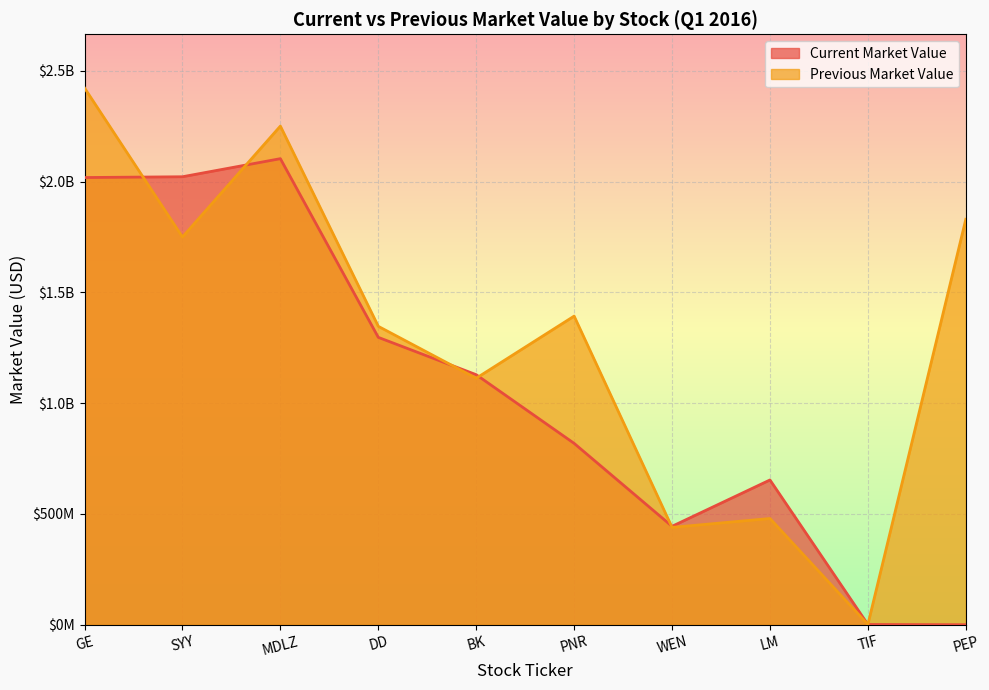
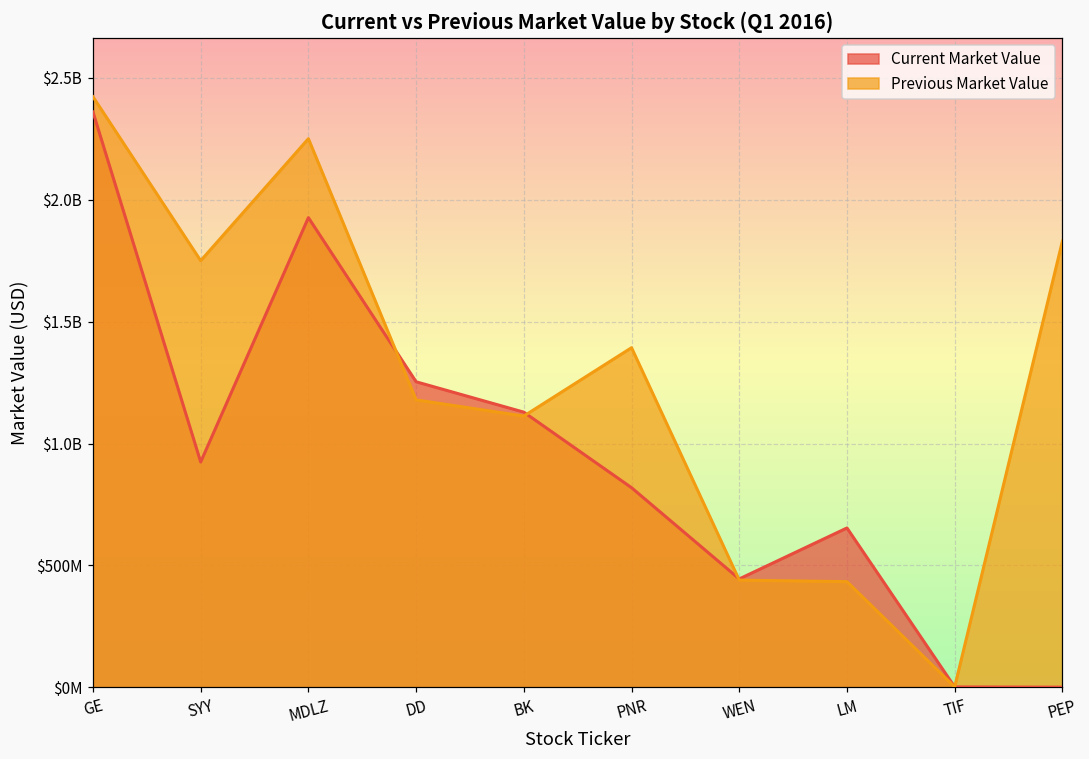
  {
    "Current Market Value": {
-     "GE": "$2020000000",
-     "SYY": "$2020000000",
-     "MDLZ": "$2100000000",
-     "DD": "$1300000000",
+     "GE": "$2360000000",
+     "SYY": "$920000000",
+     "MDLZ": "$1930000000",
+     "DD": "$1250000000",
      "BK": "$1130000000",
      "PNR": "$820000000",
      "LM": "$650000000",
      "PEP": "$0"
    },
    "Previous Market Value": {
      "GE": "$2420000000",
      "SYY": "$1750000000",
      "MDLZ": "$2250000000",
-     "DD": "$1350000000",
+     "DD": "$1180000000",
      "BK": "$1110000000",
      "PNR": "$1390000000",
-     "LM": "$480000000",
+     "LM": "$430000000",
      "PEP": "$1830000000"
    }
  }
